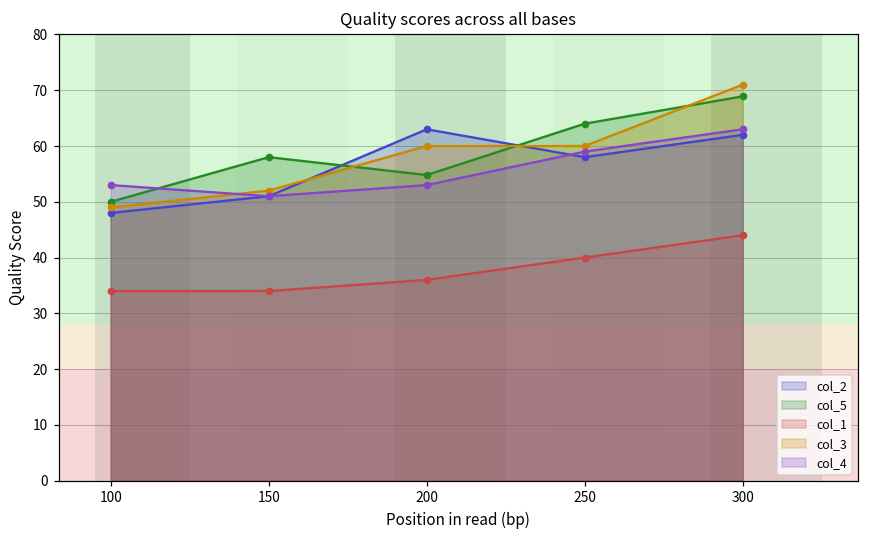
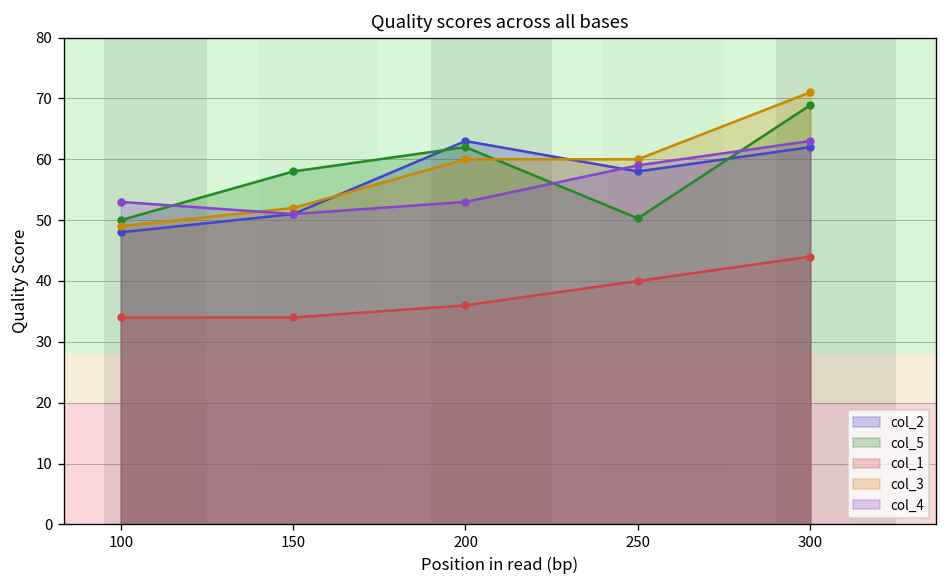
  {
    "col_5": {
      "100": 50,
      "150": 58,
-     "200": 55,
-     "250": 64,
+     "200": 62,
+     "250": 50,
      "300": 69
    }
  }
